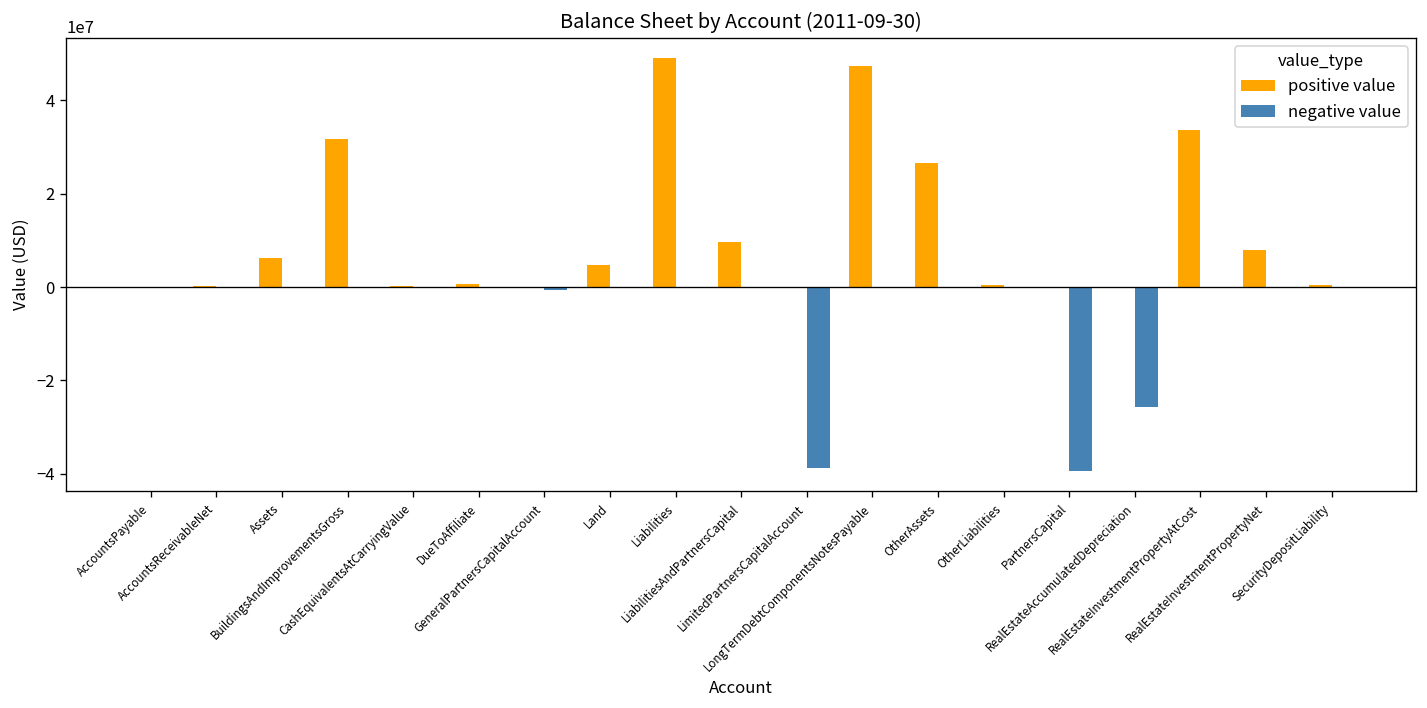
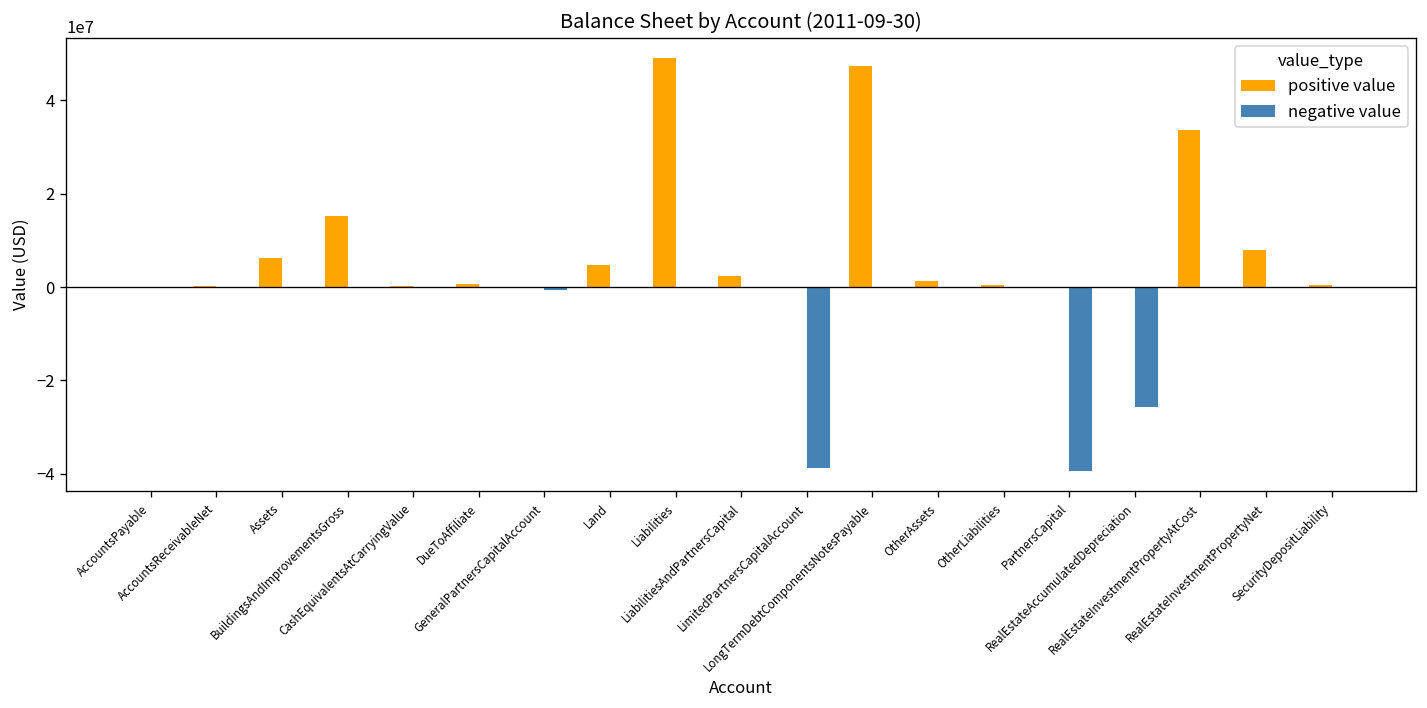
  {
    "positive value": {
      "Assets": 6000000,
-     "BuildingsAndImprovementsGross": 32000000,
+     "BuildingsAndImprovementsGross": 15000000,
      "DueToAffiliate": 1000000,
      "GeneralPartnersCapitalAccount": 0,
      "Land": 5000000,
      "Liabilities": 49000000,
-     "LiabilitiesAndPartnersCapital": 10000000,
+     "LiabilitiesAndPartnersCapital": 2000000,
      "LimitedPartnersCapitalAccount": 0,
      "LongTermDebtComponentsNotesPayable": 47000000,
-     "OtherAssets": 27000000,
+     "OtherAssets": 1000000,
      "PartnersCapital": 0,
      "RealEstateAccumulatedDepreciation": 0,
      "RealEstateInvestmentPropertyAtCost": 34000000,
      "RealEstateInvestmentPropertyNet": 8000000
    },
    "negative value": {
      "AccountsPayable": 0,
      "AccountsReceivableNet": 0,
      "Assets": 0,
      "BuildingsAndImprovementsGross": 0,
      "CashEquivalentsAtCarryingValue": 0,
      "DueToAffiliate": 0,
      "Land": 0,
      "Liabilities": 0,
      "LiabilitiesAndPartnersCapital": 0,
      "LimitedPartnersCapitalAccount": -39000000,
      "LongTermDebtComponentsNotesPayable": 0,
      "OtherAssets": 0,
      "OtherLiabilities": 0,
      "PartnersCapital": -39000000,
      "RealEstateAccumulatedDepreciation": -26000000,
      "RealEstateInvestmentPropertyAtCost": 0,
      "RealEstateInvestmentPropertyNet": 0,
      "SecurityDepositLiability": 0
    }
  }
